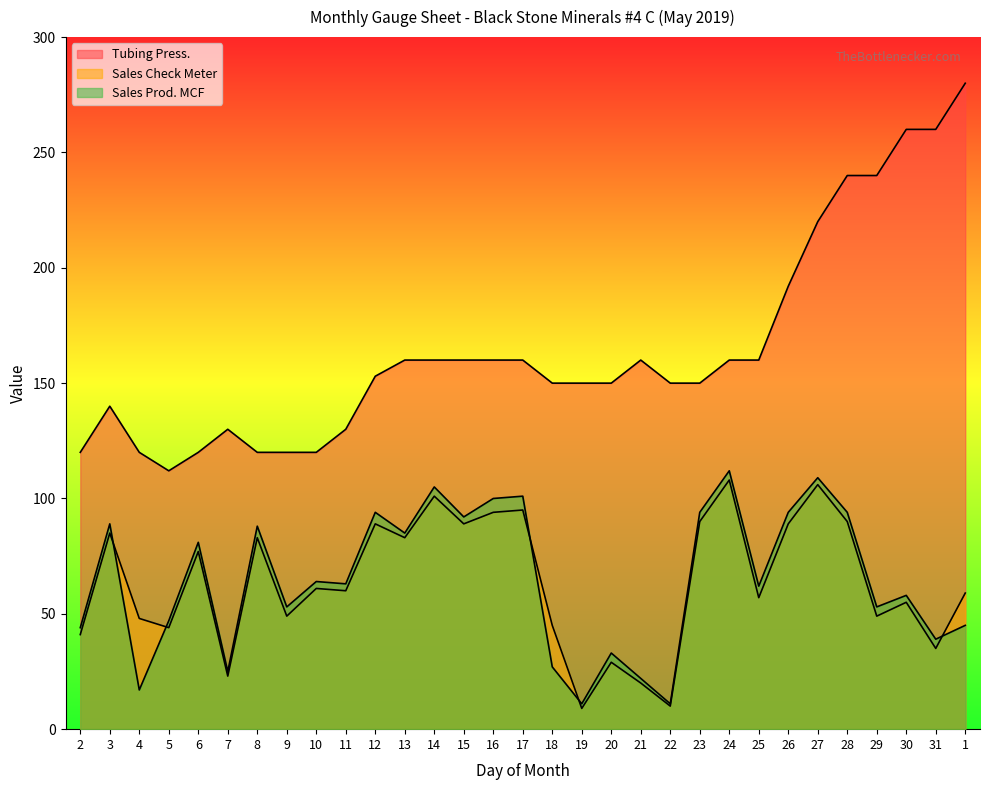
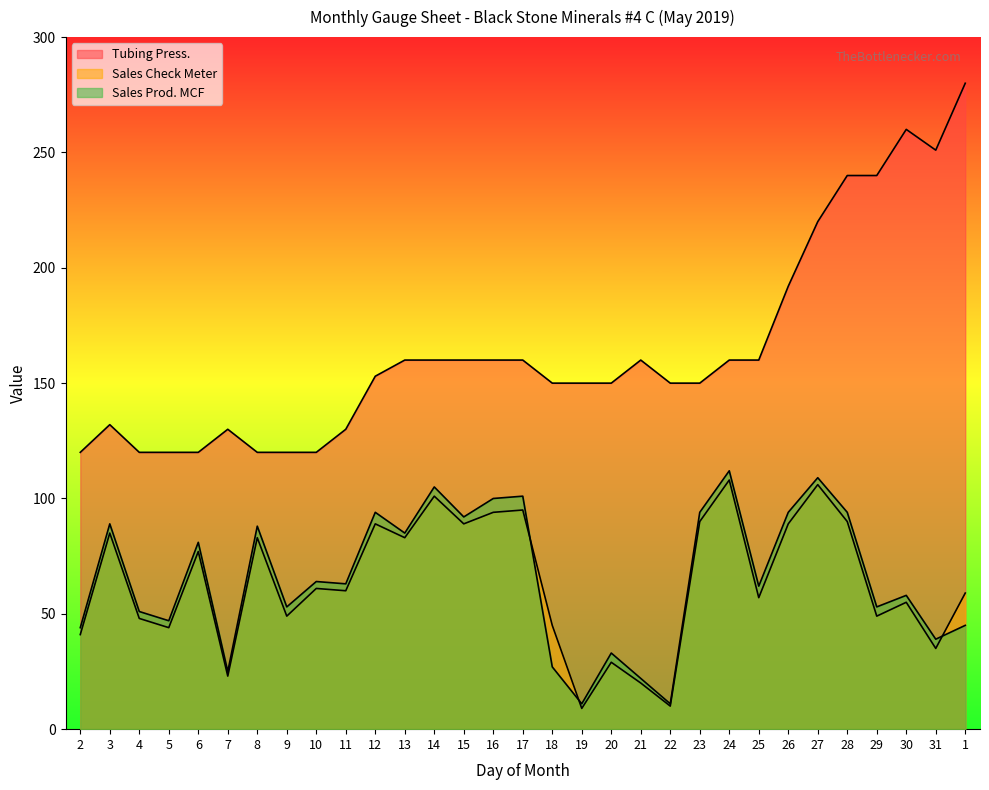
  {
    "Tubing Press.": {
      "2": 120,
-     "3": 140,
+     "3": 132,
      "4": 120,
-     "5": 112,
+     "5": 120,
      "6": 120,
      "7": 130,
      "8": 120,
      "9": 120,
      "10": 120,
      "11": 130,
      "12": 153,
      "13": 160,
      "14": 160,
      "15": 160,
      "16": 160,
      "17": 160,
      "18": 150,
      "19": 150,
      "20": 150,
      "21": 160,
      "22": 150,
      "23": 150,
      "24": 160,
      "25": 160,
      "26": 192,
      "27": 220,
      "28": 240,
      "29": 240,
      "30": 260,
-     "31": 260,
+     "31": 251,
      "1": 280
    },
    "Sales Check Meter": {
      "2": 41,
      "3": 85,
      "4": 48,
      "5": 44,
      "6": 77,
      "7": 23,
      "8": 83,
      "9": 49,
      "10": 61,
      "11": 60,
      "12": 89,
      "13": 83,
      "14": 101,
      "15": 89,
      "16": 94,
      "17": 95,
      "18": 45,
      "19": 9,
      "20": 29,
      "21": 20,
      "23": 90,
      "24": 108,
      "25": 57,
      "26": 89,
      "27": 106,
      "28": 90,
      "29": 49,
      "30": 55,
      "31": 35,
      "1": 59
    },
    "Sales Prod. MCF": {
      "2": 44,
      "3": 89,
-     "4": 17,
+     "4": 51,
      "5": 47,
      "6": 81,
      "7": 25,
      "8": 88,
      "9": 53,
      "10": 64,
      "11": 63,
      "12": 94,
      "13": 85,
      "14": 105,
      "15": 92,
      "16": 100,
      "17": 101,
      "18": 27,
      "19": 11,
      "20": 33,
      "21": 22,
      "23": 94,
      "24": 112,
      "25": 62,
      "26": 94,
      "27": 109,
      "28": 94,
      "29": 53,
      "30": 58,
      "31": 39,
      "1": 45
    }
  }
